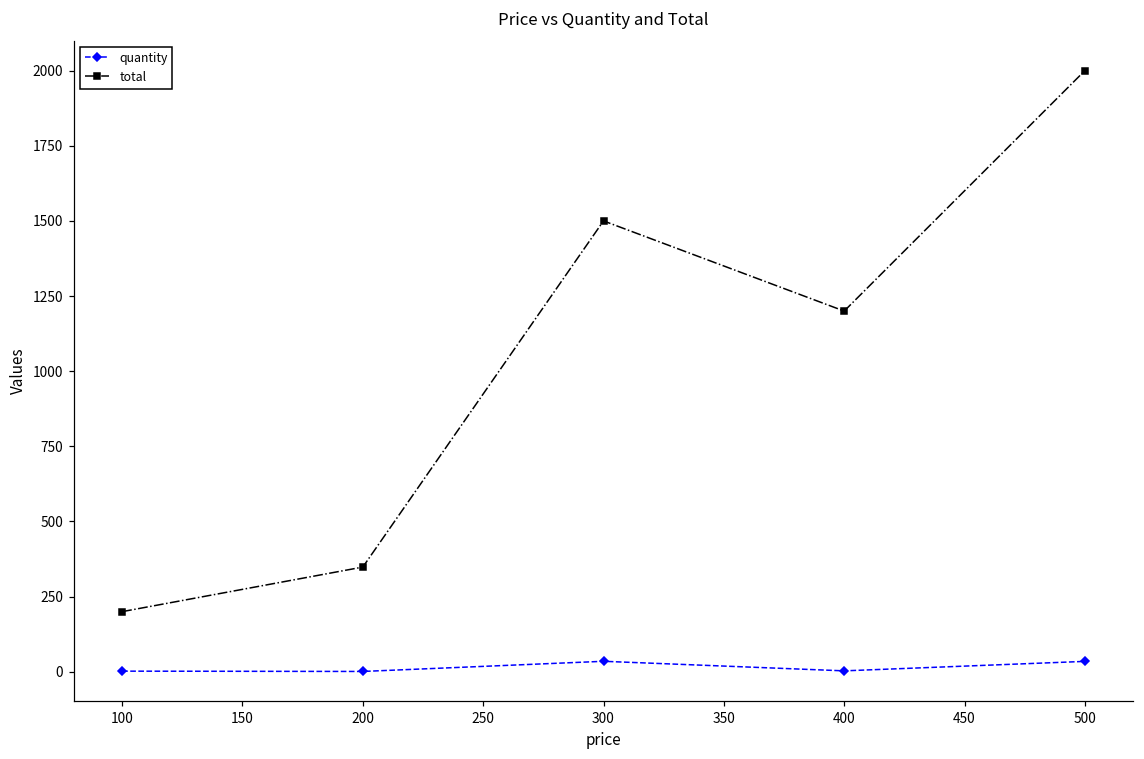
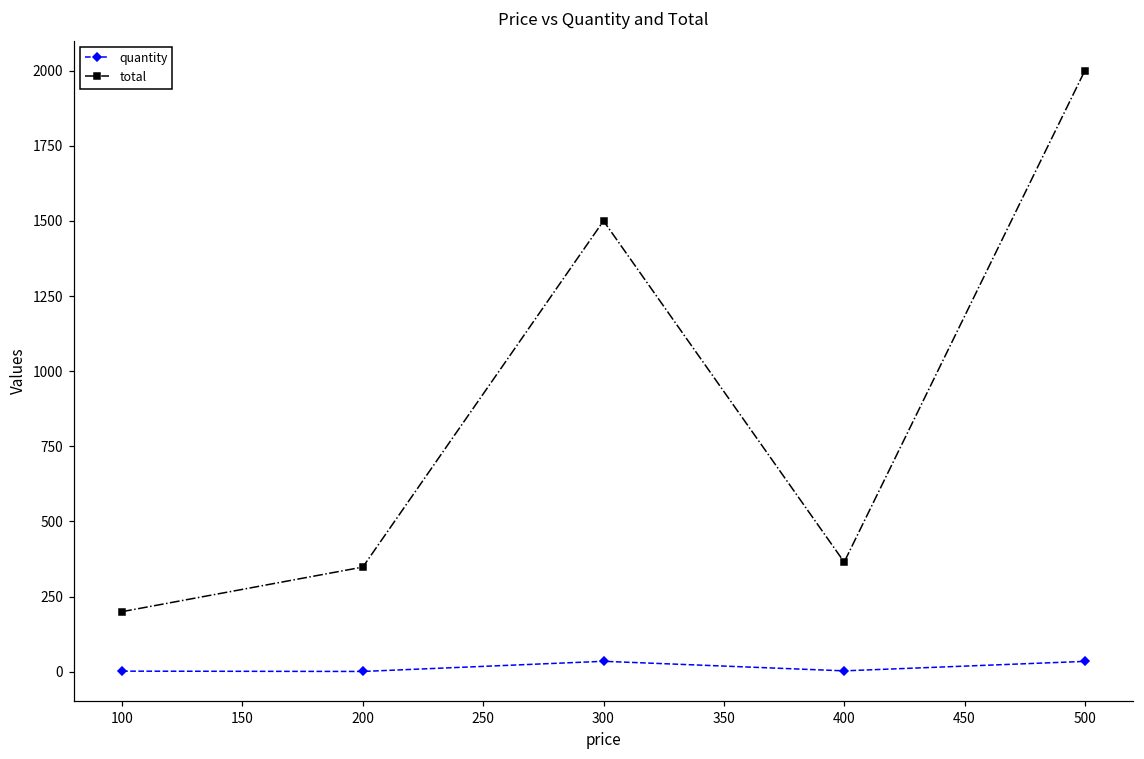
  {
    "quantity": {
      "100": 0,
      "200": 0,
      "300": 30,
      "400": 0,
      "500": 30
    },
    "total": {
      "100": 200,
      "200": 350,
      "300": 1500,
-     "400": 1200,
+     "400": 360,
      "500": 2000
    }
  }
